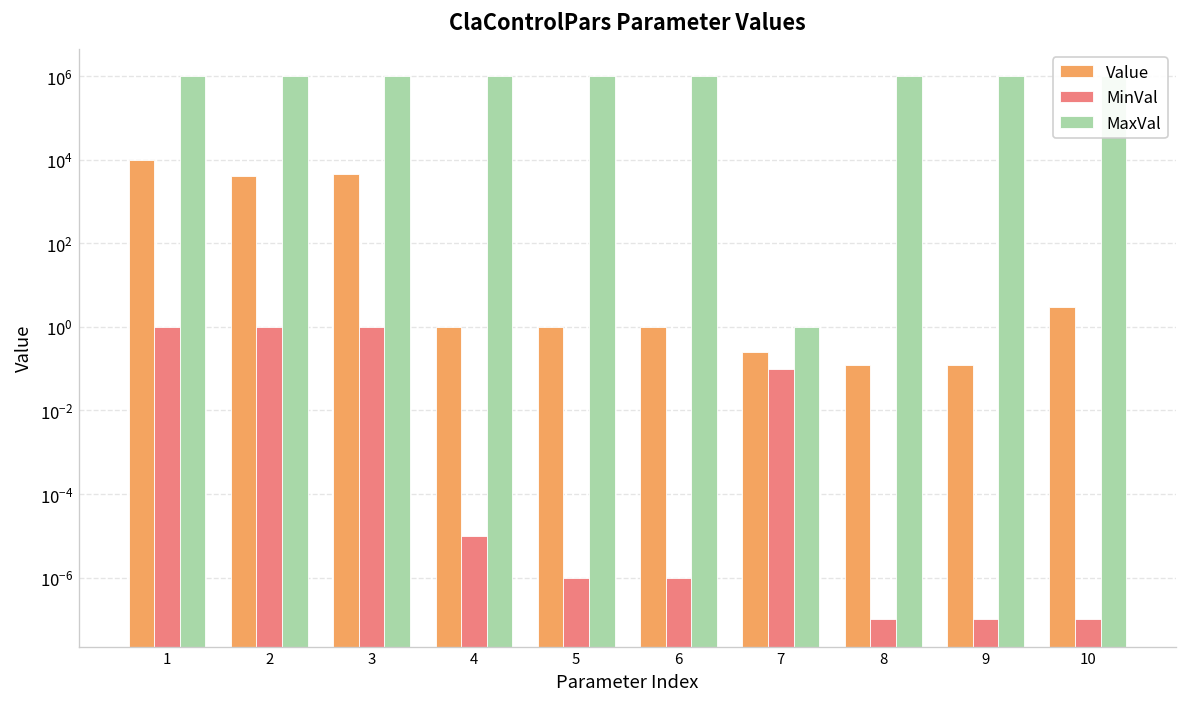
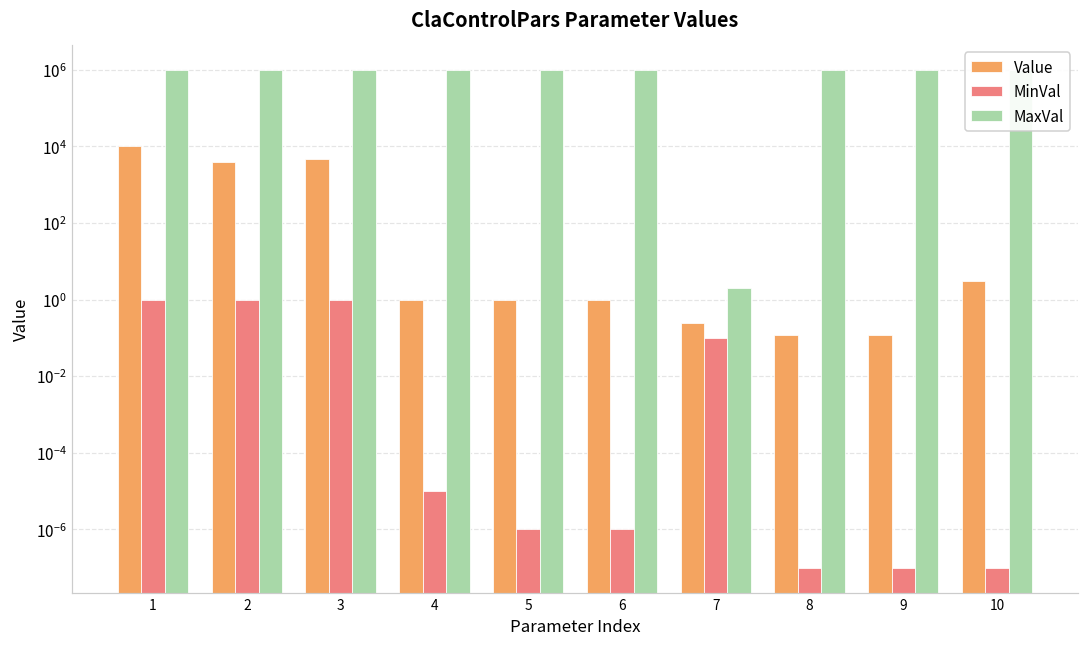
  {
    "MaxVal": {
      "1": 1000000,
      "2": 1000000,
      "3": 1000000,
      "4": 1000000,
      "5": 1000000,
      "6": 1000000,
-     "7": 1,
+     "7": 2,
      "8": 1000000,
      "9": 1000000
    }
  }
